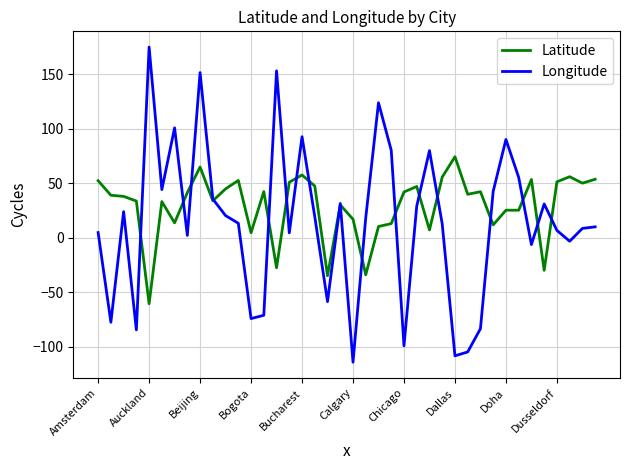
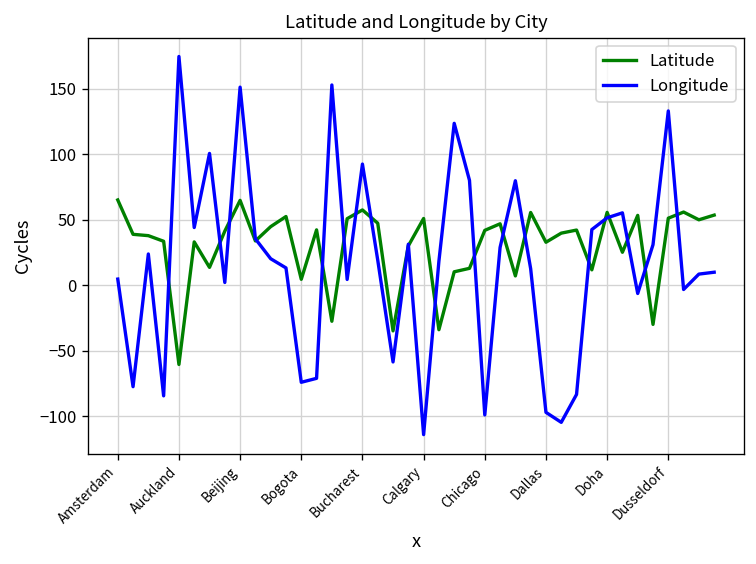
  {
    "Latitude": {
-     "Amsterdam": 52,
+     "Amsterdam": 65,
      "Auckland": -60,
      "Beijing": 65,
      "Bogota": 5,
      "Bucharest": 58,
-     "Calgary": 17,
+     "Calgary": 51,
      "Chicago": 42,
-     "Dallas": 74,
-     "Doha": 25,
+     "Dallas": 33,
+     "Doha": 56,
      "Dusseldorf": 51
    },
    "Longitude": {
      "Amsterdam": 5,
      "Auckland": 175,
      "Beijing": 151,
      "Bogota": -74,
      "Bucharest": 93,
      "Calgary": -114,
      "Chicago": -99,
-     "Dallas": -108,
-     "Doha": 90,
-     "Dusseldorf": 7
+     "Dallas": -97,
+     "Doha": 52,
+     "Dusseldorf": 133
    }
  }
